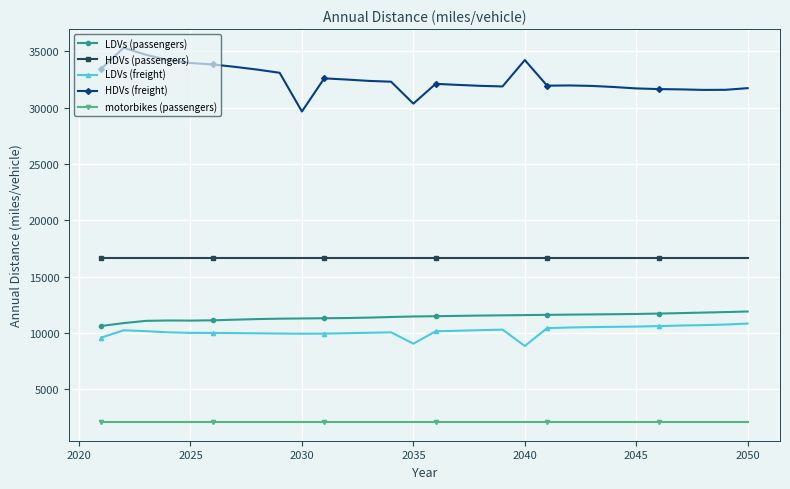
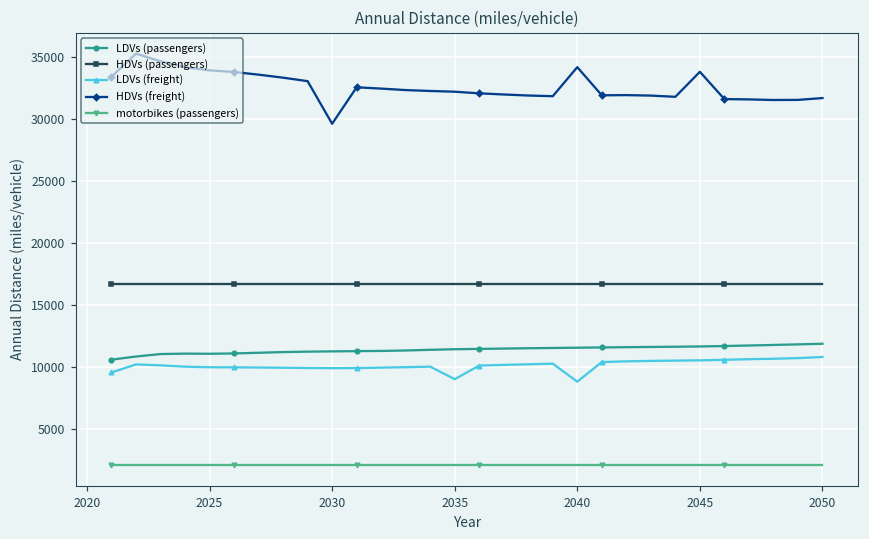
  {
    "HDVs (passengers)": {
      "2025": 16700,
      "2030": 16700,
      "2035": 16700,
      "2040": 16700,
      "2045": 16700,
      "2050": 16700
    },
    "LDVs (freight)": {
      "2025": 10000,
      "2030": 9900,
      "2035": 9000,
      "2040": 8800,
      "2045": 10600,
      "2050": 10800
    },
    "HDVs (freight)": {
      "2030": 29600,
-     "2035": 30300,
+     "2035": 32200,
      "2040": 34200,
-     "2045": 31700,
+     "2045": 33800,
      "2050": 31700
    }
  }
